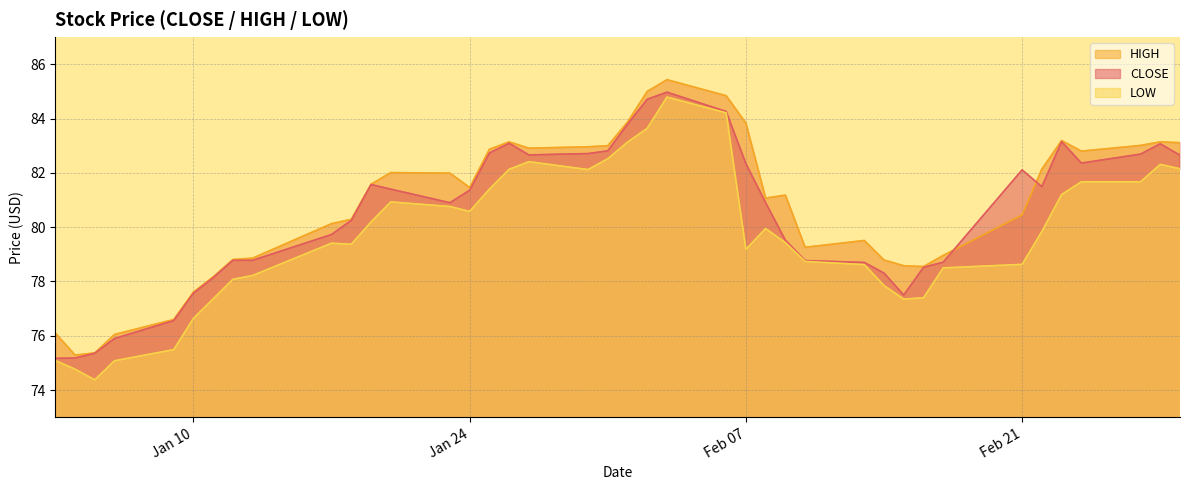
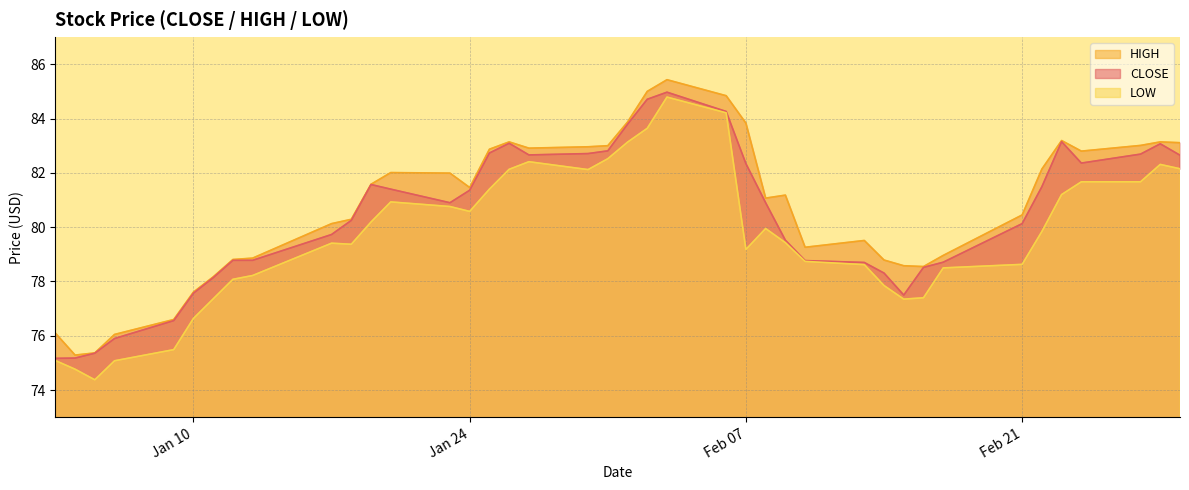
  {
    "CLOSE": {
      "Jan 24": 81.4,
      "Feb 07": 82.3,
-     "Feb 21": 82.1
+     "Feb 21": 80.1
    }
  }
